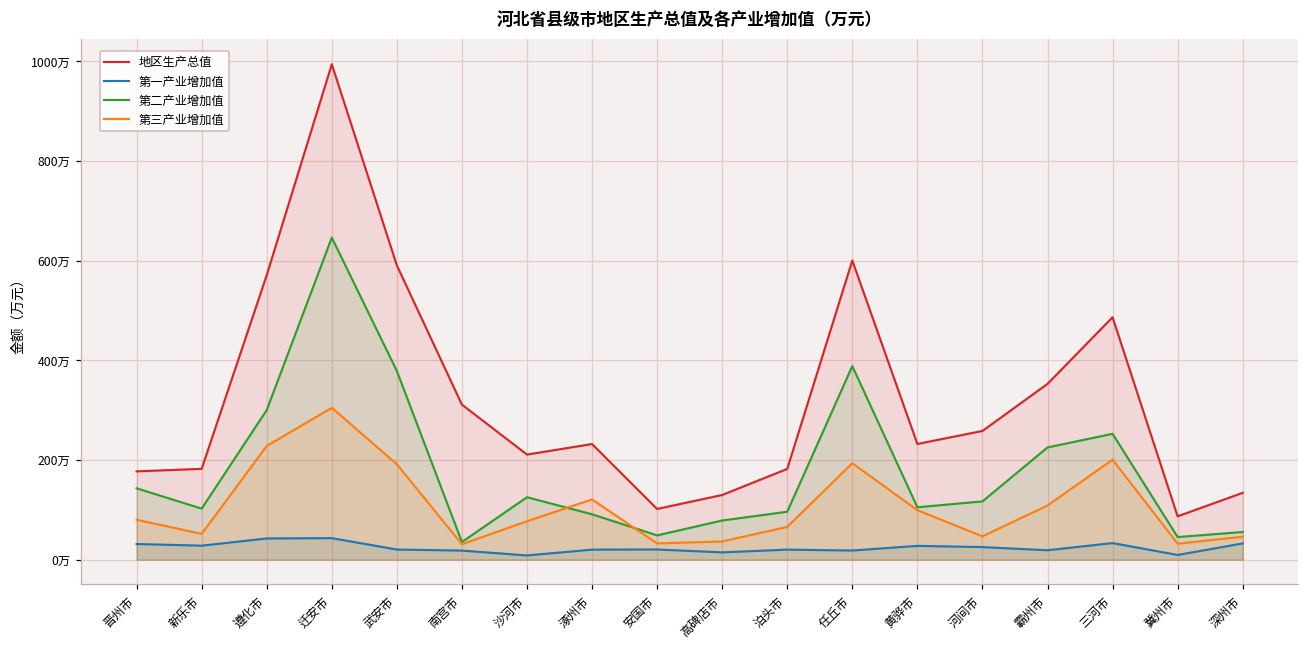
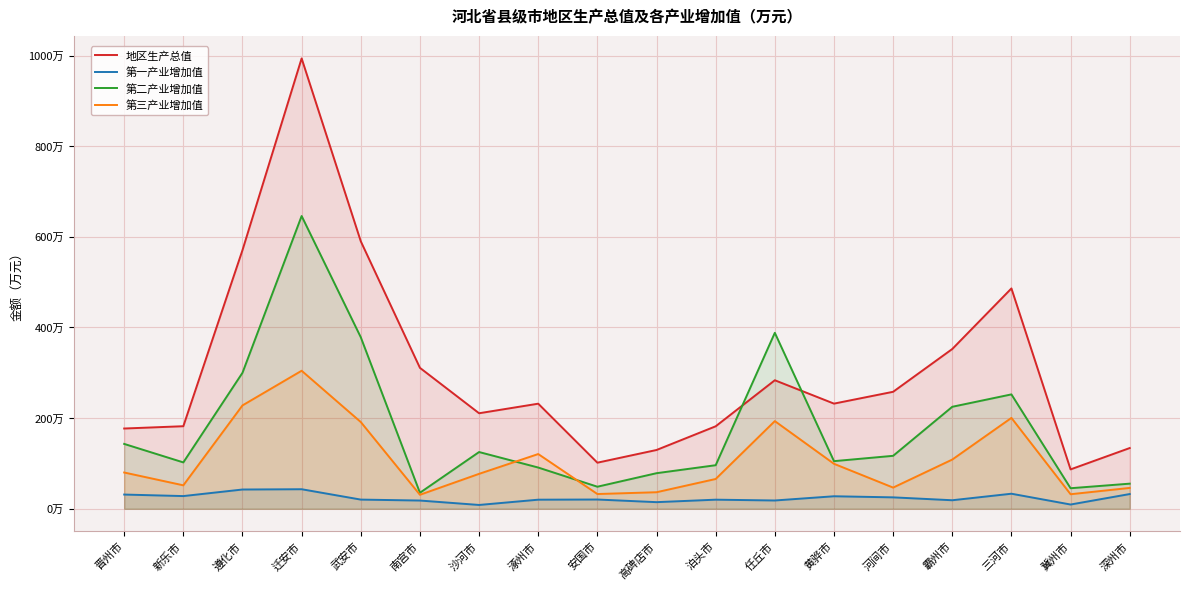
  {
    "地区生产总值": {
      "晋州市": "180万",
      "新乐市": "180万",
      "遵化市": "570万",
      "迁安市": "990万",
      "武安市": "590万",
      "南宫市": "310万",
      "沙河市": "210万",
      "涿州市": "230万",
      "安国市": "100万",
      "高碑店市": "130万",
      "泊头市": "180万",
-     "任丘市": "600万",
+     "任丘市": "280万",
      "黄骅市": "230万",
      "河间市": "260万",
      "霸州市": "350万",
      "三河市": "490万",
      "冀州市": "90万",
      "深州市": "130万"
    },
    "第一产业增加值": {
      "晋州市": "30万",
      "新乐市": "30万",
      "遵化市": "40万",
      "迁安市": "40万",
      "武安市": "20万",
      "南宫市": "20万",
      "沙河市": "10万",
      "涿州市": "20万",
      "安国市": "20万",
      "高碑店市": "10万",
      "泊头市": "20万",
      "任丘市": "20万",
      "黄骅市": "30万",
      "河间市": "30万",
      "霸州市": "20万",
      "三河市": "30万",
      "冀州市": "10万",
      "深州市": "30万"
    },
    "第二产业增加值": {
      "晋州市": "140万",
      "新乐市": "100万",
      "遵化市": "300万",
      "迁安市": "650万",
      "武安市": "380万",
      "沙河市": "130万",
      "涿州市": "90万",
      "安国市": "50万",
      "高碑店市": "80万",
      "泊头市": "100万",
      "任丘市": "390万",
      "黄骅市": "110万",
      "河间市": "120万",
      "霸州市": "230万",
      "三河市": "250万",
      "冀州市": "50万",
      "深州市": "60万"
    },
    "第三产业增加值": {
      "晋州市": "80万",
      "新乐市": "50万",
      "遵化市": "230万",
      "迁安市": "300万",
      "武安市": "190万",
      "沙河市": "80万",
      "涿州市": "120万",
      "安国市": "30万",
      "高碑店市": "40万",
      "泊头市": "70万",
      "任丘市": "190万",
      "黄骅市": "100万",
      "河间市": "50万",
      "霸州市": "110万",
      "三河市": "200万",
      "冀州市": "30万",
      "深州市": "50万"
    }
  }
